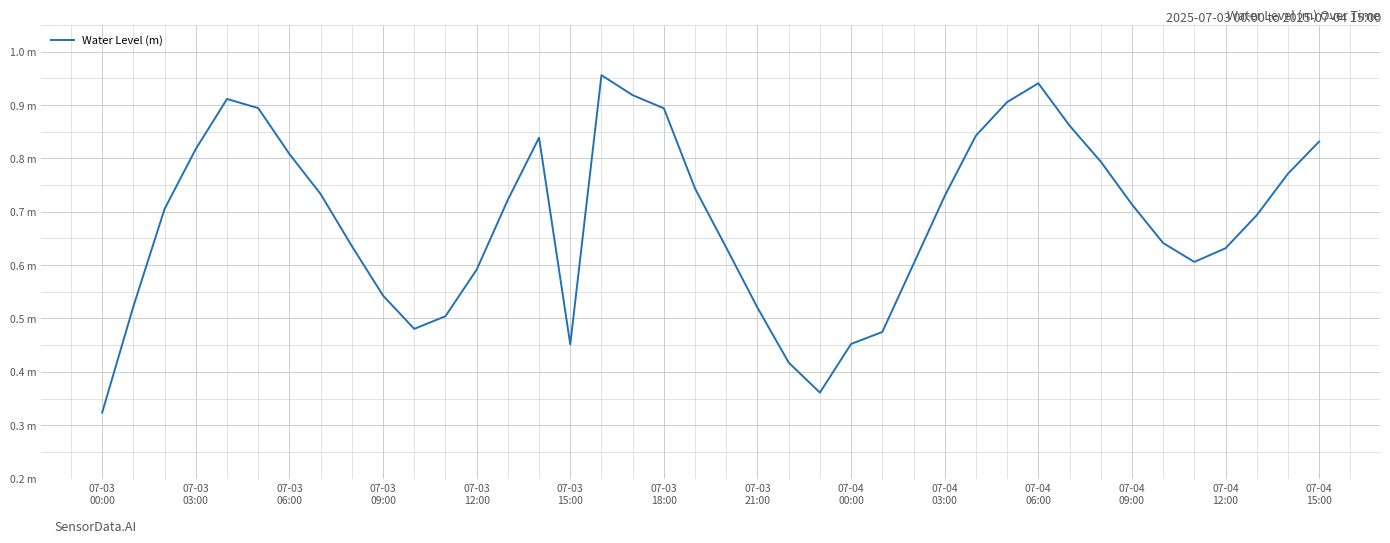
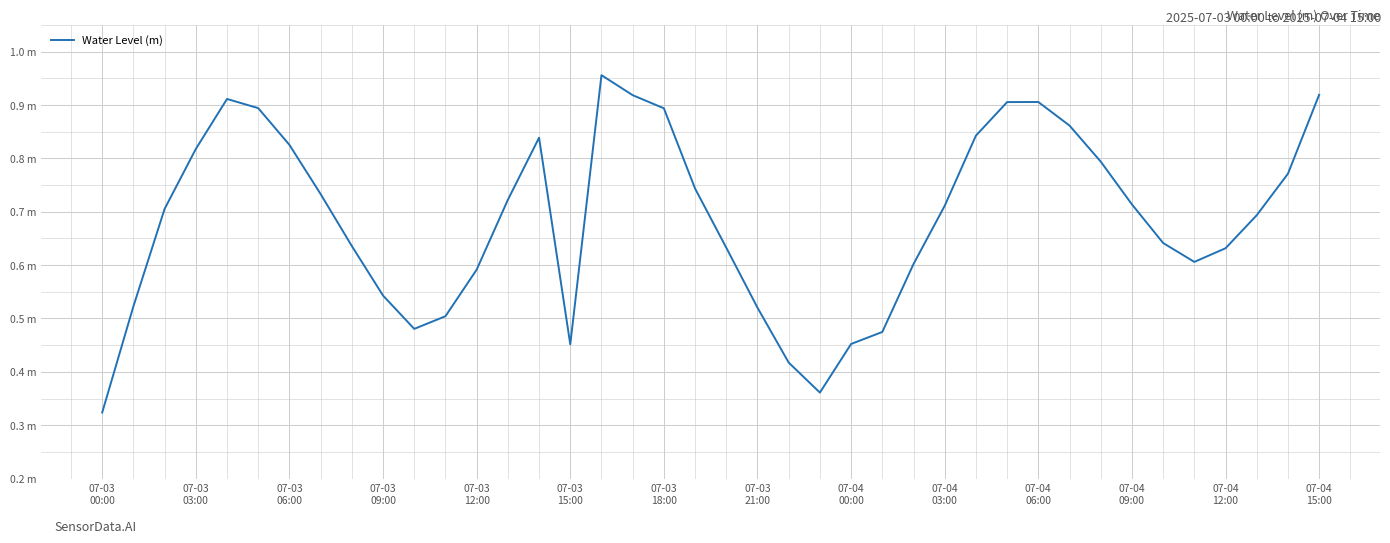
  {
    "07-03 00:00": "0.32 m",
    "07-03 03:00": "0.82 m",
-   "07-03 06:00": "0.81 m",
+   "07-03 06:00": "0.83 m",
    "07-03 09:00": "0.54 m",
    "07-03 12:00": "0.59 m",
    "07-03 15:00": "0.45 m",
    "07-03 18:00": "0.89 m",
    "07-03 21:00": "0.52 m",
    "07-04 00:00": "0.45 m",
-   "07-04 03:00": "0.73 m",
-   "07-04 06:00": "0.94 m",
+   "07-04 03:00": "0.71 m",
+   "07-04 06:00": "0.91 m",
    "07-04 09:00": "0.71 m",
    "07-04 12:00": "0.63 m",
-   "07-04 15:00": "0.83 m"
+   "07-04 15:00": "0.92 m"
  }
